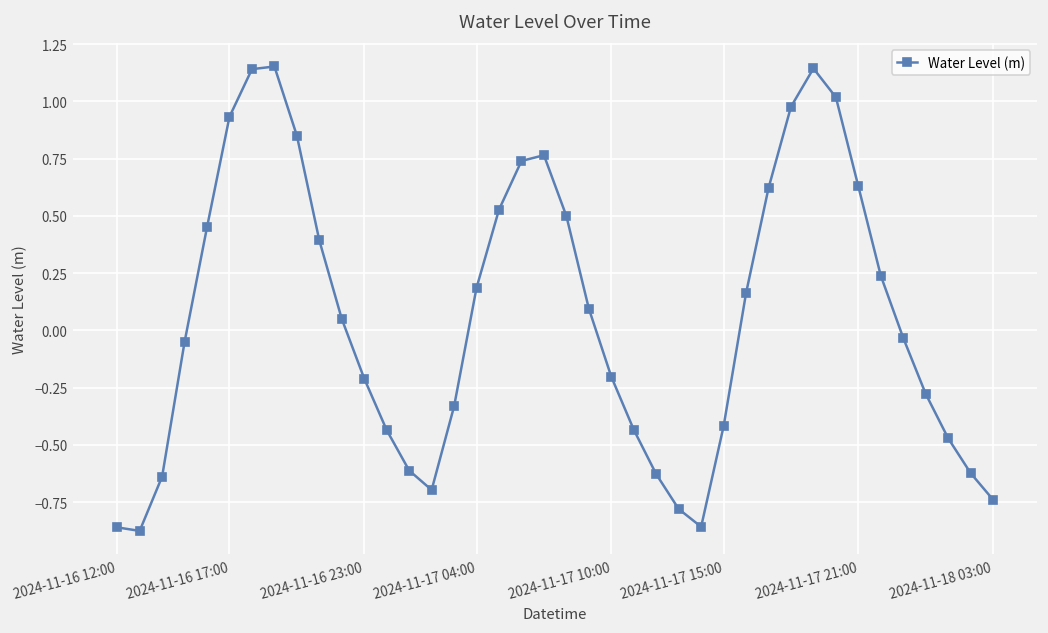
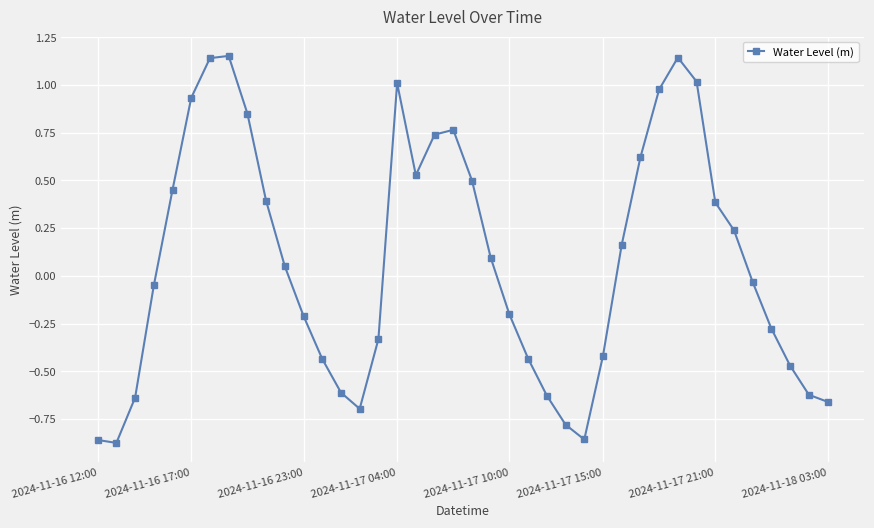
  {
    "2024-11-16 12:00": -0.86,
    "2024-11-16 17:00": 0.93,
    "2024-11-16 23:00": -0.21,
-   "2024-11-17 04:00": 0.19,
+   "2024-11-17 04:00": 1.01,
    "2024-11-17 10:00": -0.20,
    "2024-11-17 15:00": -0.42,
-   "2024-11-17 21:00": 0.63,
-   "2024-11-18 03:00": -0.74
+   "2024-11-17 21:00": 0.38,
+   "2024-11-18 03:00": -0.66
  }
